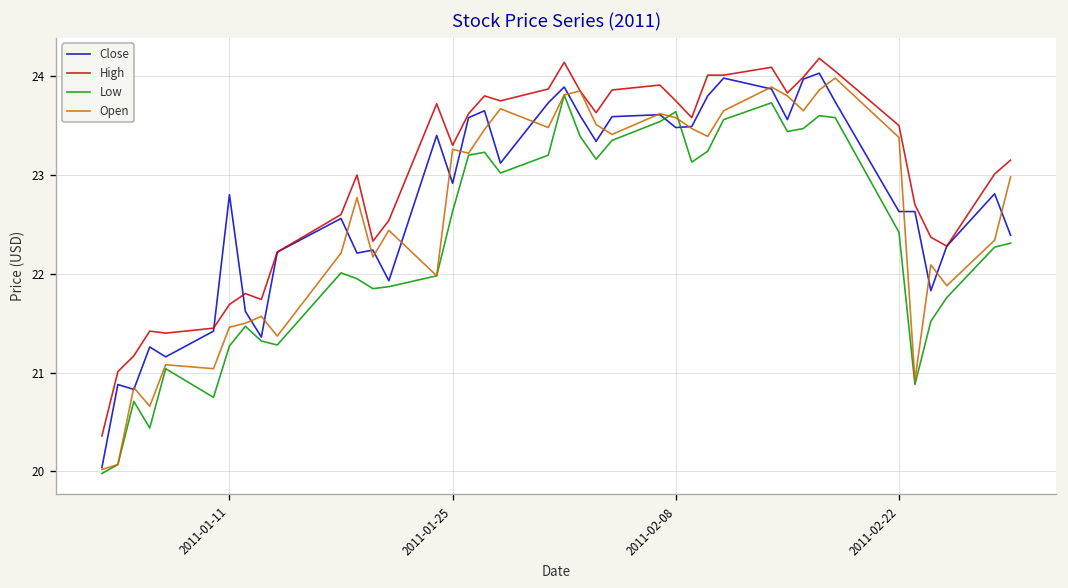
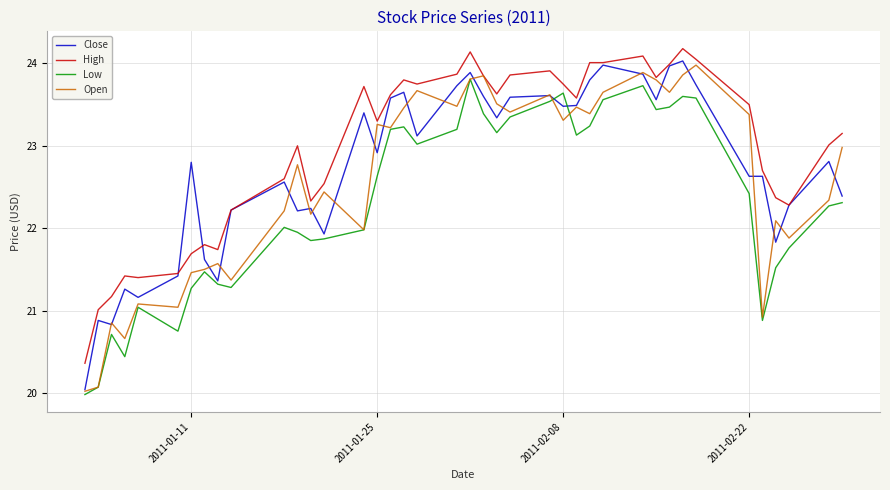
  {
    "Close": {
      "2011-01-11": 22.8,
      "2011-01-25": 22.9,
      "2011-02-08": 23.5,
      "2011-02-22": 22.6
    },
    "High": {
      "2011-01-11": 21.7,
      "2011-01-25": 23.3,
      "2011-02-08": 23.8,
      "2011-02-22": 23.5
    },
    "Low": {
      "2011-01-11": 21.3,
      "2011-01-25": 22.6,
      "2011-02-08": 23.6,
      "2011-02-22": 22.4
    },
    "Open": {
      "2011-01-11": 21.5,
      "2011-01-25": 23.3,
-     "2011-02-08": 23.6,
+     "2011-02-08": 23.3,
      "2011-02-22": 23.4
    }
  }
